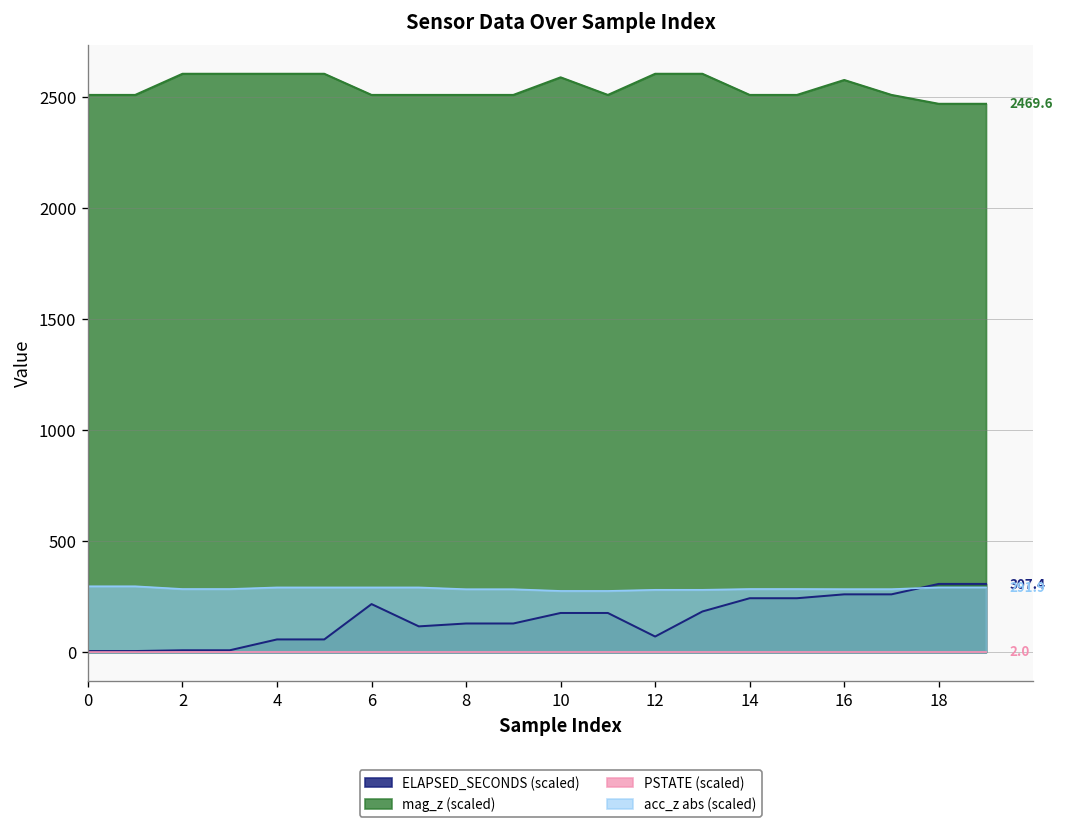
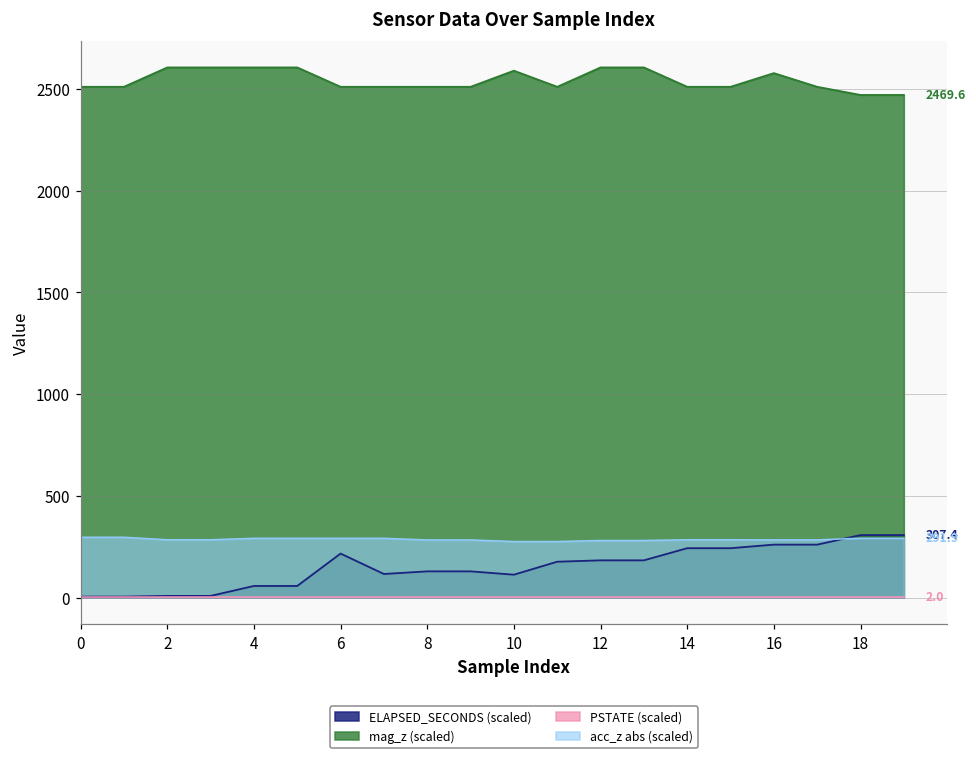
  {
    "ELAPSED_SECONDS (scaled)": {
      "4": 60,
      "6": 220,
      "8": 130,
-     "10": 180,
-     "12": 70,
+     "10": 110,
+     "12": 180,
      "14": 240,
      "16": 260,
      "18": 310
    },
    "mag_z (scaled)": {
      "0": 2510,
      "2": 2600,
      "4": 2600,
      "6": 2510,
      "8": 2510,
      "10": 2590,
      "12": 2600,
      "14": 2510,
      "16": 2580,
      "18": 2470
    },
    "PSTATE (scaled)": {
      "4": 0,
      "6": 0,
      "8": 0,
      "10": 0,
      "12": 0,
      "14": 0,
      "16": 0,
      "18": 0
    },
    "acc_z abs (scaled)": {
      "0": 300,
      "2": 280,
      "4": 290,
      "6": 290,
      "8": 280,
      "10": 280,
      "12": 280,
      "14": 280,
      "16": 280,
      "18": 290
    }
  }
